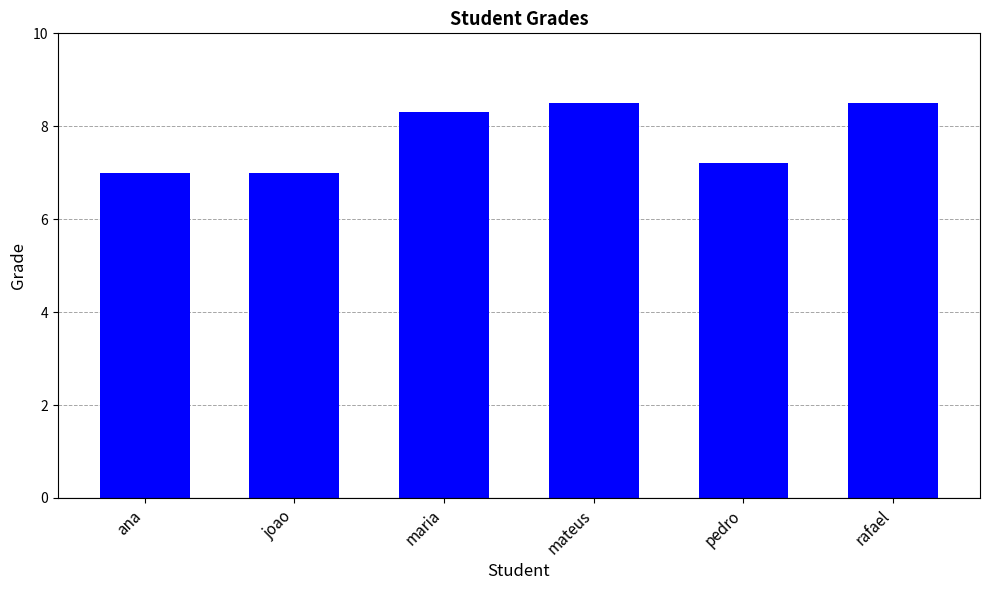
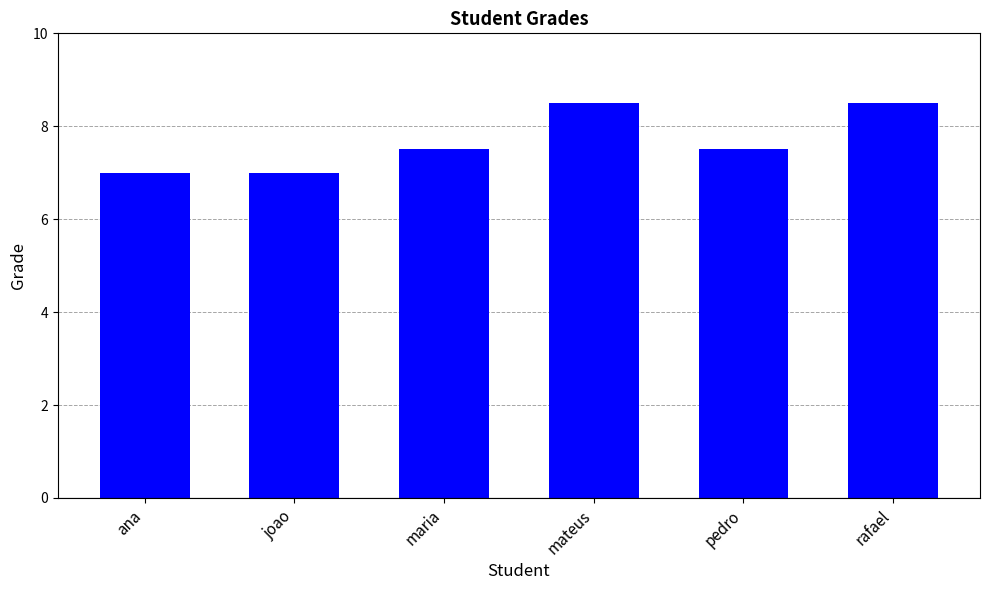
  {
    "ana": 7.0,
    "joao": 7.0,
-   "maria": 8.3,
+   "maria": 7.5,
    "mateus": 8.5,
-   "pedro": 7.2,
+   "pedro": 7.5,
    "rafael": 8.5
  }
